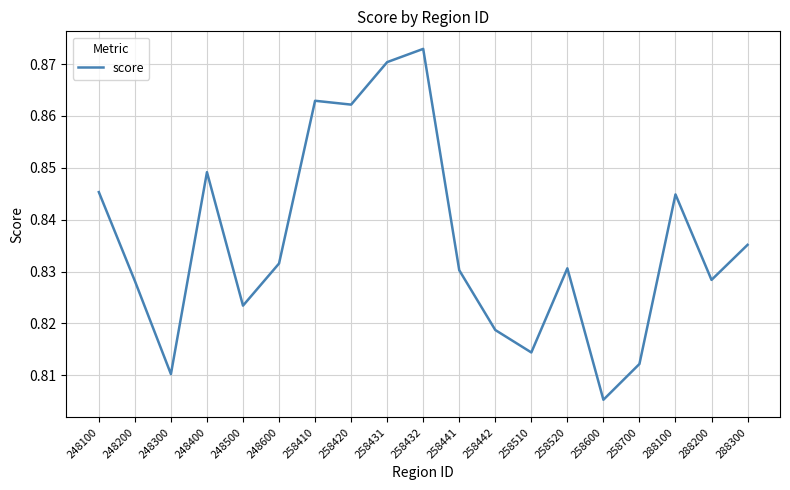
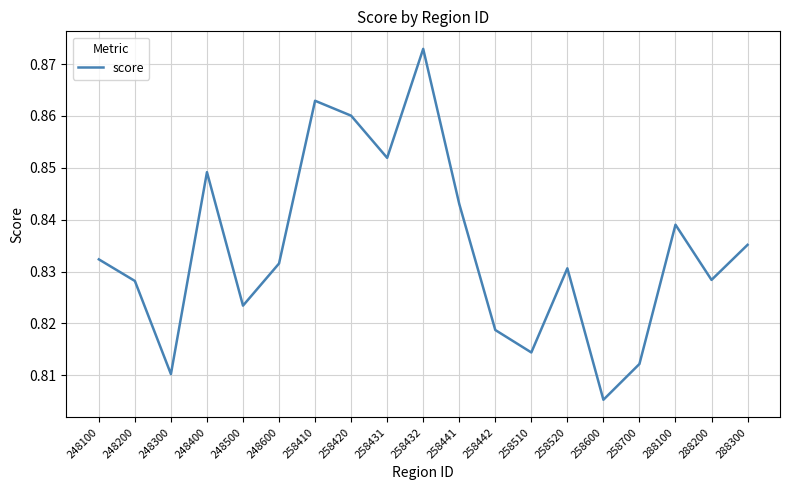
  {
-   "248100": 0.845,
+   "248100": 0.832,
    "248200": 0.828,
    "248300": 0.810,
    "248400": 0.849,
    "248500": 0.823,
    "248600": 0.832,
    "258410": 0.863,
-   "258420": 0.862,
-   "258431": 0.870,
+   "258420": 0.860,
+   "258431": 0.852,
    "258432": 0.873,
-   "258441": 0.830,
+   "258441": 0.843,
    "258442": 0.819,
    "258510": 0.814,
    "258520": 0.831,
    "258600": 0.805,
    "258700": 0.812,
-   "288100": 0.845,
+   "288100": 0.839,
    "288200": 0.828,
    "288300": 0.835
  }
